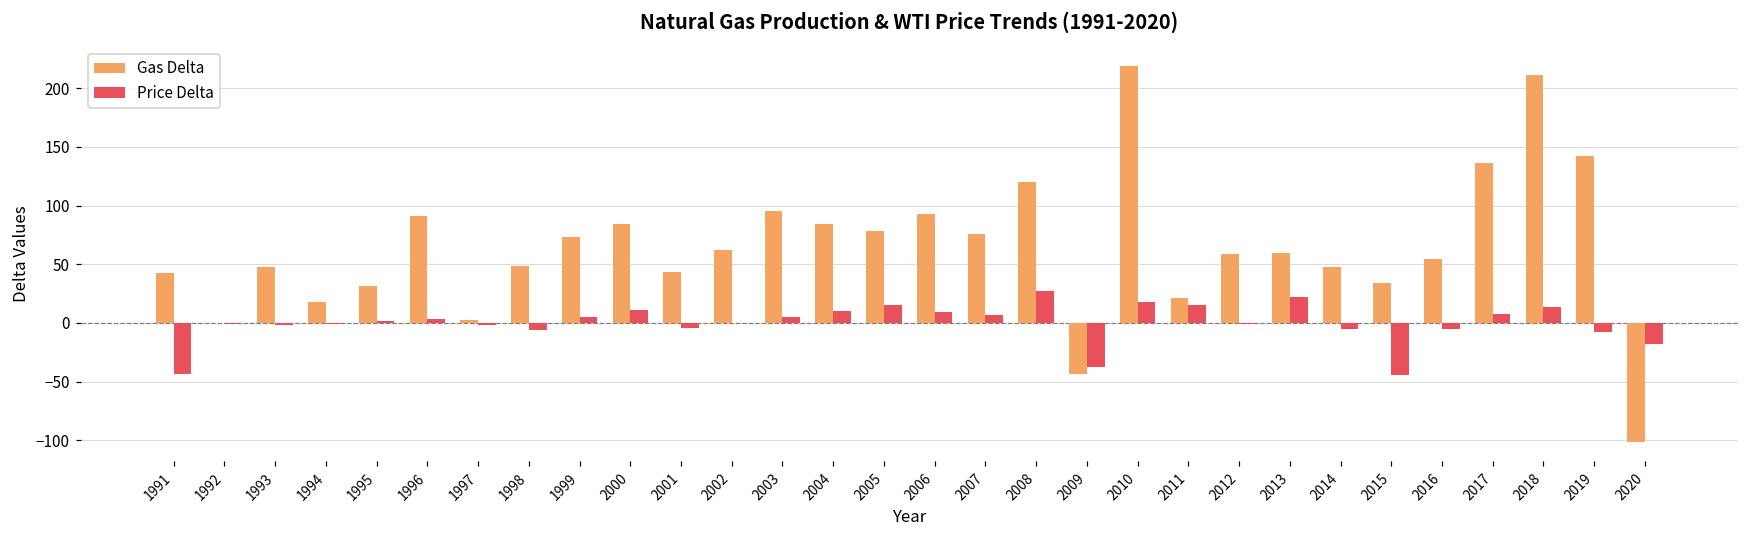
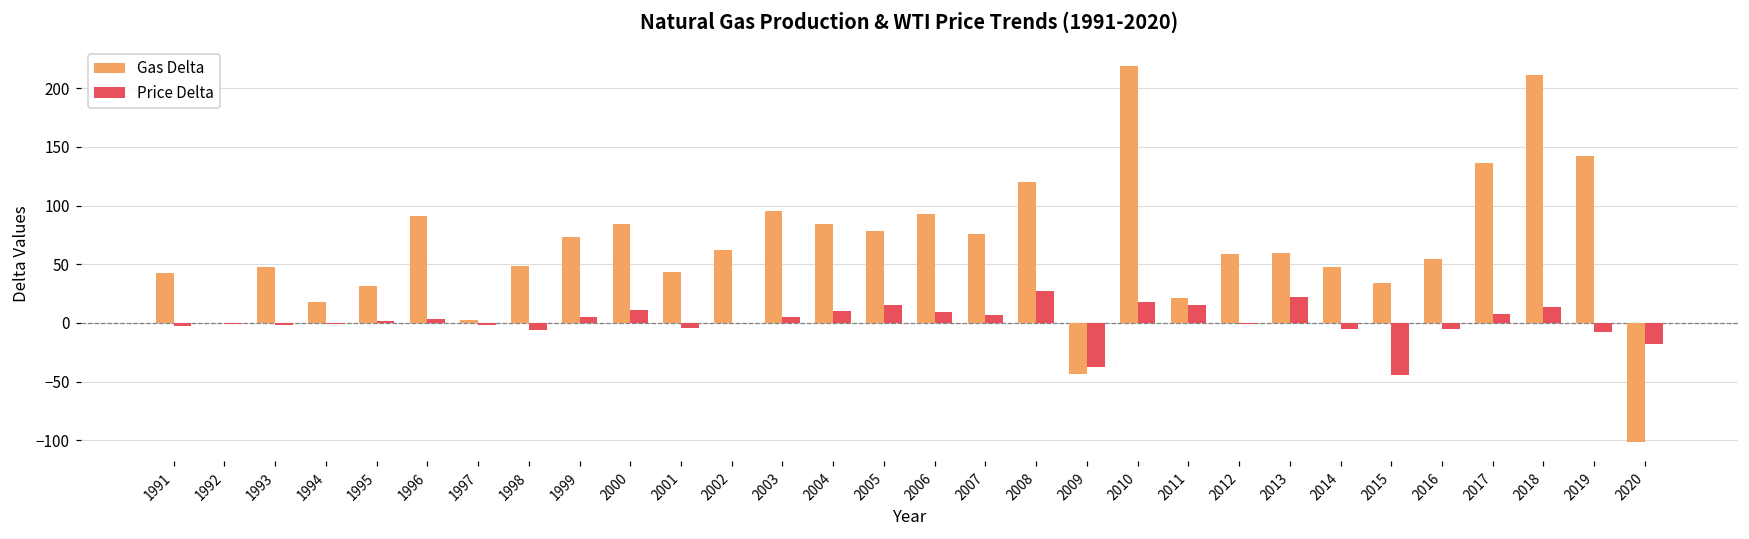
  {
    "Gas Delta": {
      "1991": 43,
      "1993": 48,
      "1994": 18,
      "1995": 32,
      "1996": 91,
      "1997": 3,
      "1998": 49,
      "1999": 73,
      "2000": 84,
      "2001": 44,
      "2002": 63,
      "2003": 95,
      "2004": 84,
      "2005": 79,
      "2006": 93,
      "2007": 76,
      "2008": 121,
      "2009": -44,
      "2010": 219,
      "2011": 21,
      "2012": 59,
      "2013": 60,
      "2014": 48,
      "2015": 34,
      "2016": 55,
      "2017": 136,
      "2018": 212,
      "2019": 142,
      "2020": -101
    },
    "Price Delta": {
-     "1991": -44,
+     "1991": -3,
      "1996": 4,
      "1998": -6,
      "1999": 5,
      "2000": 11,
      "2001": -4,
      "2003": 5,
      "2004": 10,
      "2005": 15,
      "2006": 10,
      "2007": 6,
      "2008": 27,
      "2009": -38,
      "2010": 18,
      "2011": 16,
      "2013": 22,
      "2014": -5,
      "2015": -44,
      "2016": -6,
      "2017": 8,
      "2018": 14,
      "2019": -8,
      "2020": -18
    }
  }
